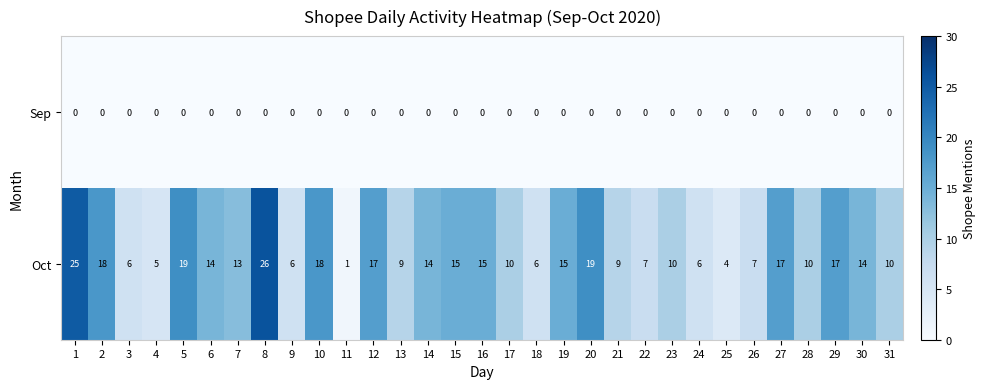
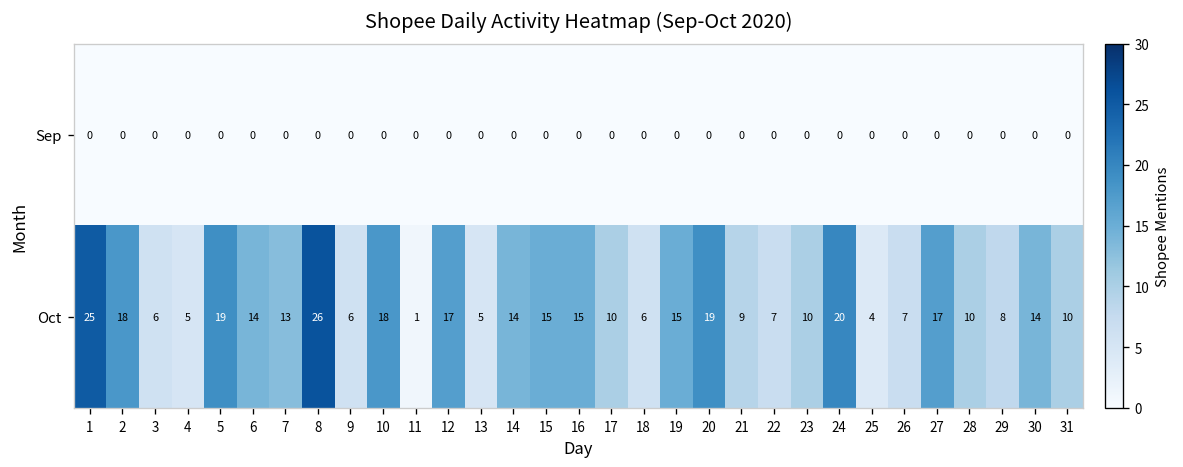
  {
    "Sep": {
      "1": 0,
      "2": 0,
      "3": 0,
      "4": 0,
      "5": 0,
      "6": 0,
      "7": 0,
      "8": 0,
      "9": 0,
      "10": 0,
      "11": 0,
      "12": 0,
      "13": 0,
      "14": 0,
      "15": 0,
      "16": 0,
      "17": 0,
      "18": 0,
      "19": 0,
      "20": 0,
      "21": 0,
      "22": 0,
      "23": 0,
      "24": 0,
      "25": 0,
      "26": 0,
      "27": 0,
      "28": 0,
      "29": 0,
      "30": 0,
      "31": 0
    },
    "Oct": {
      "1": 25,
      "2": 18,
      "3": 6,
      "4": 5,
      "5": 19,
      "6": 14,
      "7": 13,
      "8": 26,
      "9": 6,
      "10": 18,
      "11": 1,
      "12": 17,
-     "13": 9,
+     "13": 5,
      "14": 14,
      "15": 15,
      "16": 15,
      "17": 10,
      "18": 6,
      "19": 15,
      "20": 19,
      "21": 9,
      "22": 7,
      "23": 10,
-     "24": 6,
+     "24": 20,
      "25": 4,
      "26": 7,
      "27": 17,
      "28": 10,
-     "29": 17,
+     "29": 8,
      "30": 14,
      "31": 10
    }
  }
